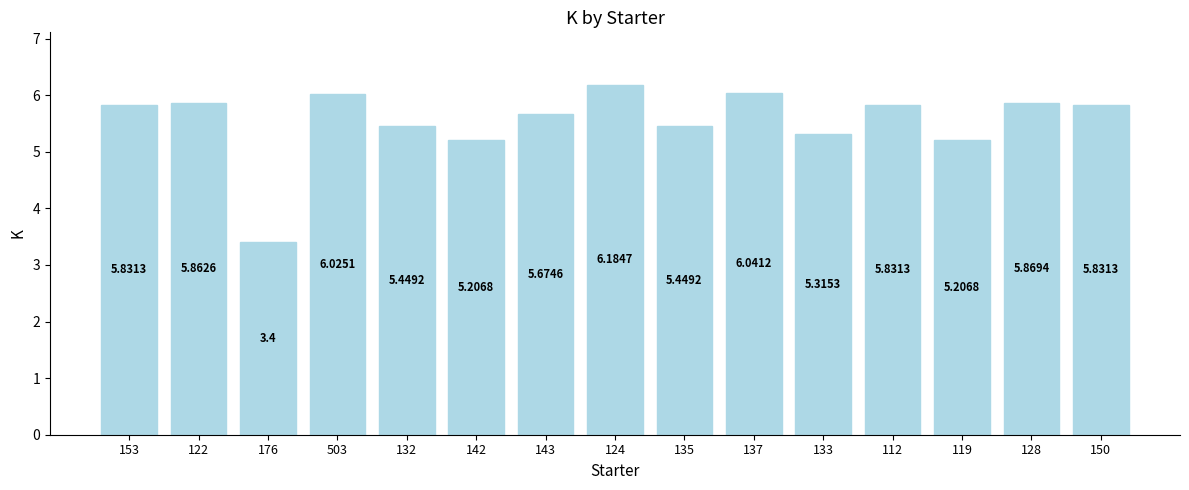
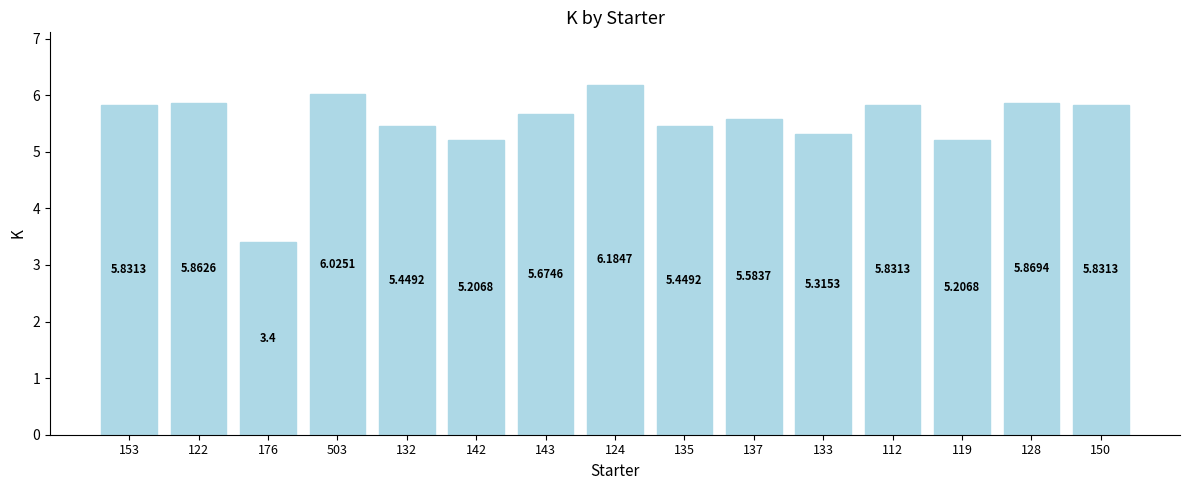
  {
    "153": 5.8313,
    "122": 5.8626,
    "176": 3.4,
    "503": 6.0251,
    "132": 5.4492,
    "142": 5.2068,
    "143": 5.6746,
    "124": 6.1847,
    "135": 5.4492,
-   "137": 6.0412,
+   "137": 5.5837,
    "133": 5.3153,
    "112": 5.8313,
    "119": 5.2068,
    "128": 5.8694,
    "150": 5.8313
  }
